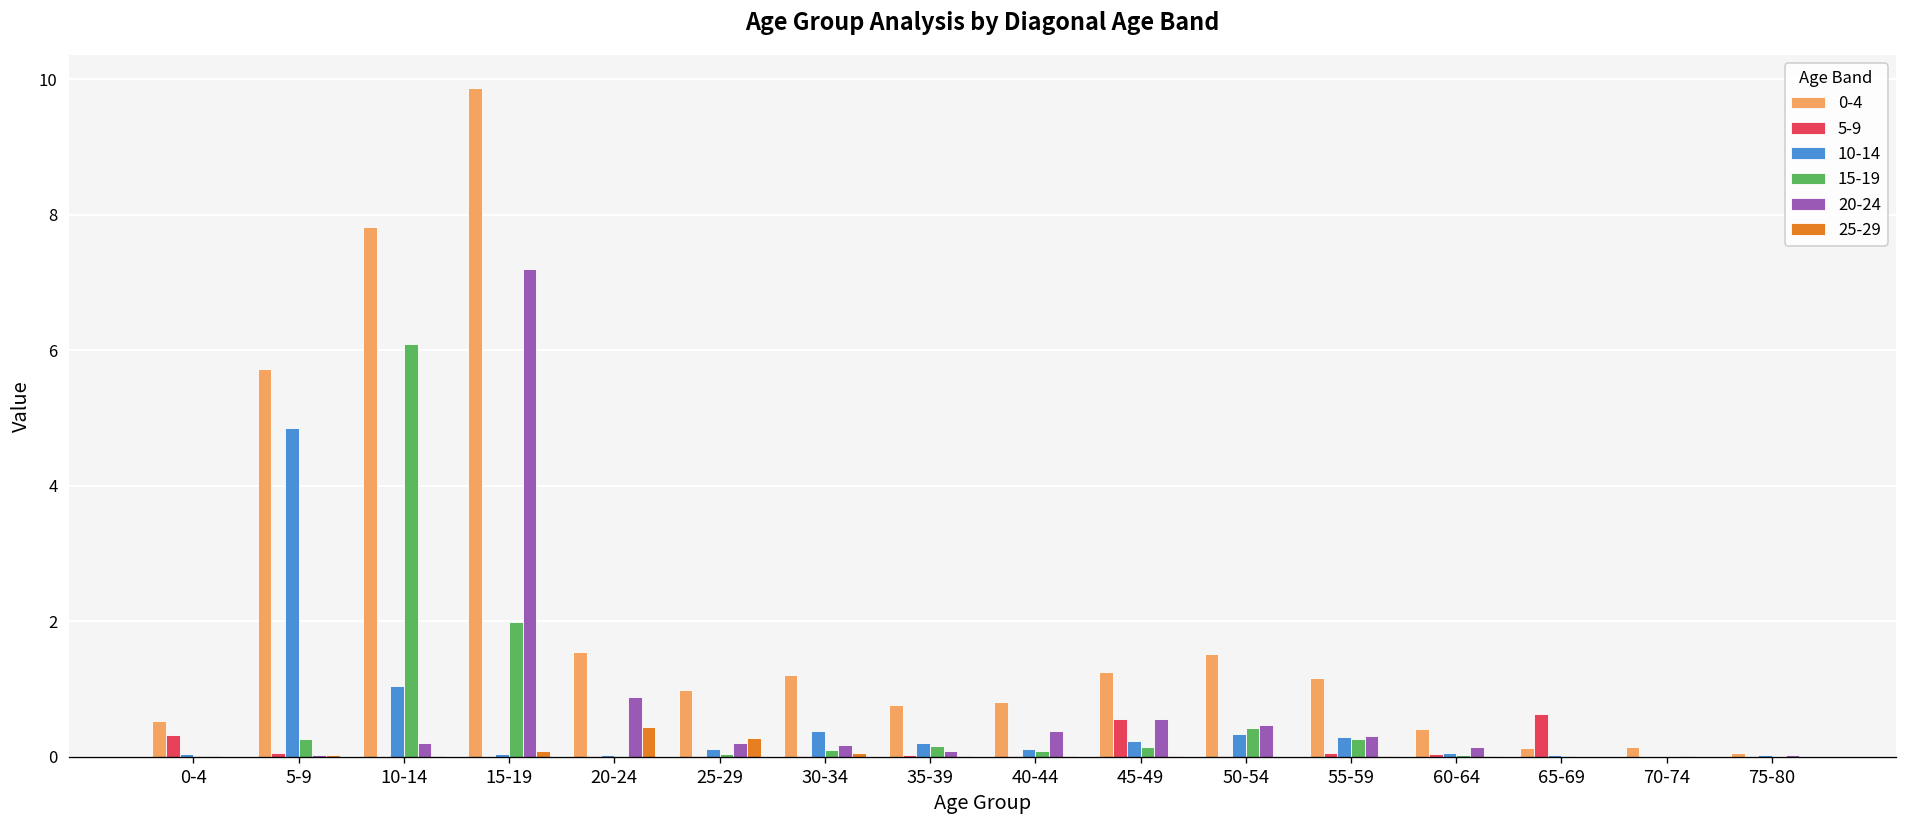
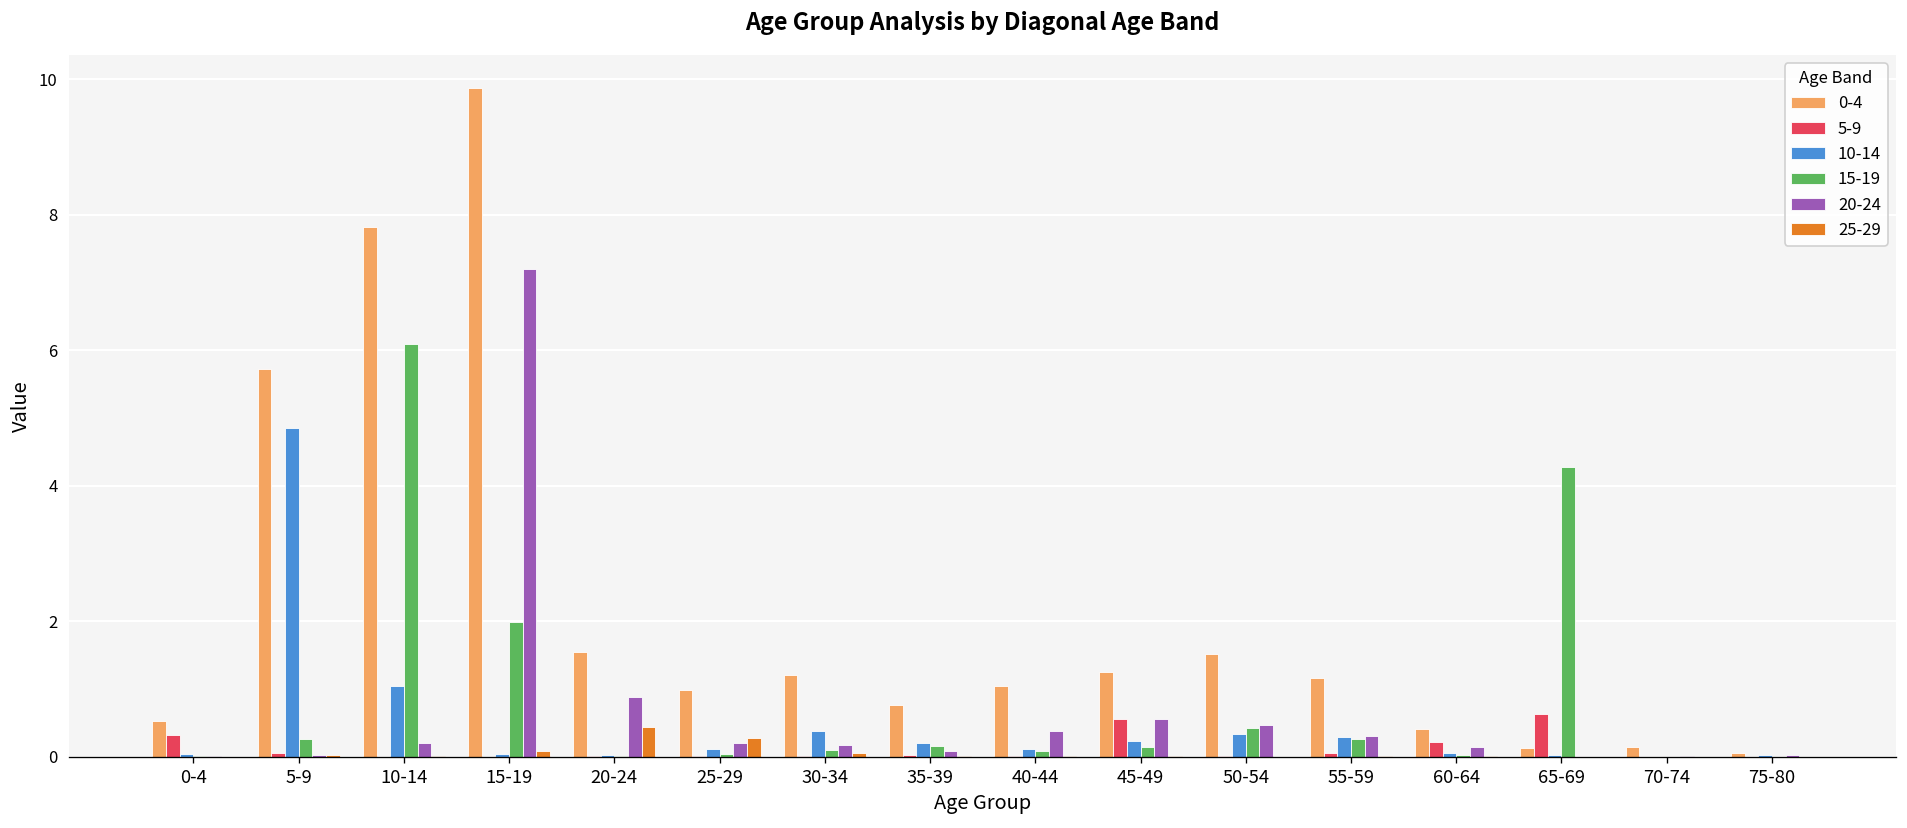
  {
    "0-4": {
      "0-4": 0.5,
      "5-9": 5.7,
      "10-14": 7.8,
      "15-19": 9.9,
      "20-24": 1.5,
      "25-29": 1.0,
      "30-34": 1.2,
      "35-39": 0.8,
-     "40-44": 0.8,
+     "40-44": 1.0,
      "45-49": 1.3,
      "50-54": 1.5,
      "55-59": 1.2,
      "60-64": 0.4,
      "65-69": 0.1,
      "70-74": 0.1,
      "75-80": 0.0
    },
    "5-9": {
      "0-4": 0.3,
      "5-9": 0.1,
      "45-49": 0.6,
      "55-59": 0.1,
-     "60-64": 0.0,
+     "60-64": 0.2,
      "65-69": 0.6,
      "70-74": 0.0,
      "75-80": 0.0
    },
    "10-14": {
      "5-9": 4.8,
      "10-14": 1.0,
      "15-19": 0.0,
      "25-29": 0.1,
      "30-34": 0.4,
      "35-39": 0.2,
      "40-44": 0.1,
      "45-49": 0.2,
      "50-54": 0.3,
      "55-59": 0.3,
      "60-64": 0.1,
      "70-74": 0.0
    },
    "15-19": {
      "5-9": 0.3,
      "10-14": 6.1,
      "15-19": 2.0,
      "30-34": 0.1,
      "35-39": 0.2,
      "40-44": 0.1,
      "45-49": 0.1,
      "50-54": 0.4,
      "55-59": 0.3,
-     "65-69": 0.0,
+     "65-69": 4.3,
      "70-74": 0.0,
      "75-80": 0.0
    },
    "20-24": {
      "10-14": 0.2,
      "15-19": 7.2,
      "20-24": 0.9,
      "25-29": 0.2,
      "30-34": 0.2,
      "35-39": 0.1,
      "40-44": 0.4,
      "45-49": 0.6,
      "50-54": 0.5,
      "55-59": 0.3,
      "60-64": 0.1,
      "65-69": 0.0
    },
    "25-29": {
      "15-19": 0.1,
      "20-24": 0.4,
      "25-29": 0.3,
      "30-34": 0.0,
      "70-74": 0.0,
      "75-80": 0.0
    }
  }
